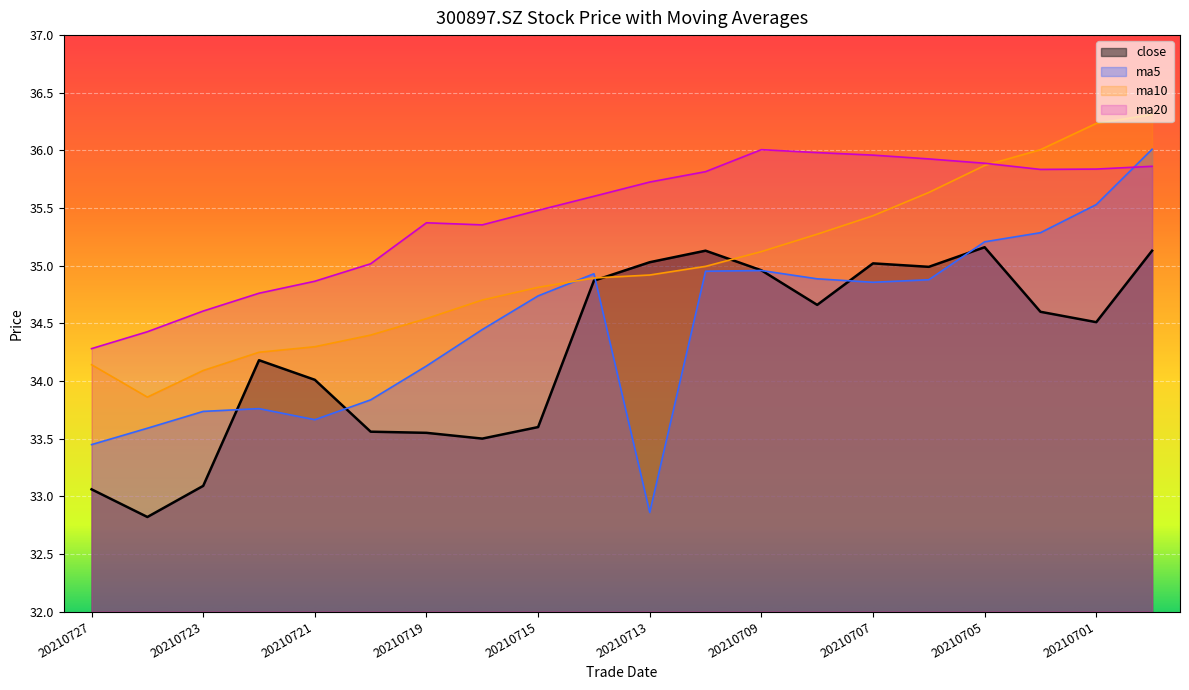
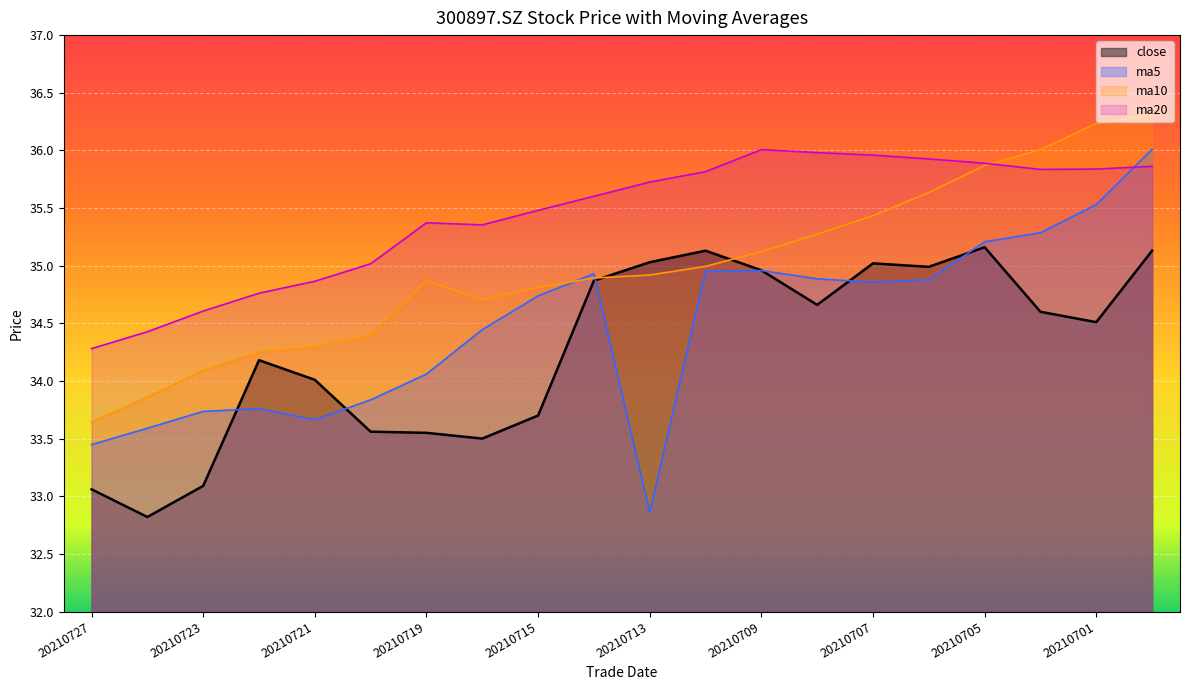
  {
    "close": {
      "20210727": 33.06,
      "20210723": 33.1,
      "20210721": 34.0,
      "20210719": 33.55,
-     "20210715": 33.6,
+     "20210715": 33.7,
      "20210713": 35.03,
      "20210707": 35.0,
      "20210705": 35.16,
      "20210701": 34.5
    },
    "ma5": {
      "20210727": 33.45,
      "20210723": 33.74,
      "20210721": 33.66,
-     "20210719": 34.13,
+     "20210719": 34.06,
      "20210715": 34.74,
      "20210713": 32.86,
      "20210707": 34.86,
      "20210705": 35.21,
      "20210701": 35.53
    },
    "ma10": {
-     "20210727": 34.14,
+     "20210727": 33.64,
      "20210723": 34.09,
      "20210721": 34.30,
-     "20210719": 34.54,
+     "20210719": 34.87,
      "20210715": 34.81,
      "20210713": 34.92,
      "20210709": 35.12,
      "20210707": 35.43,
      "20210701": 36.23
    },
    "ma20": {
      "20210727": 34.28,
      "20210723": 34.61,
      "20210721": 34.87,
      "20210719": 35.37,
      "20210715": 35.48,
      "20210713": 35.73,
      "20210709": 36.01,
      "20210707": 35.96,
      "20210701": 35.84
    }
  }
